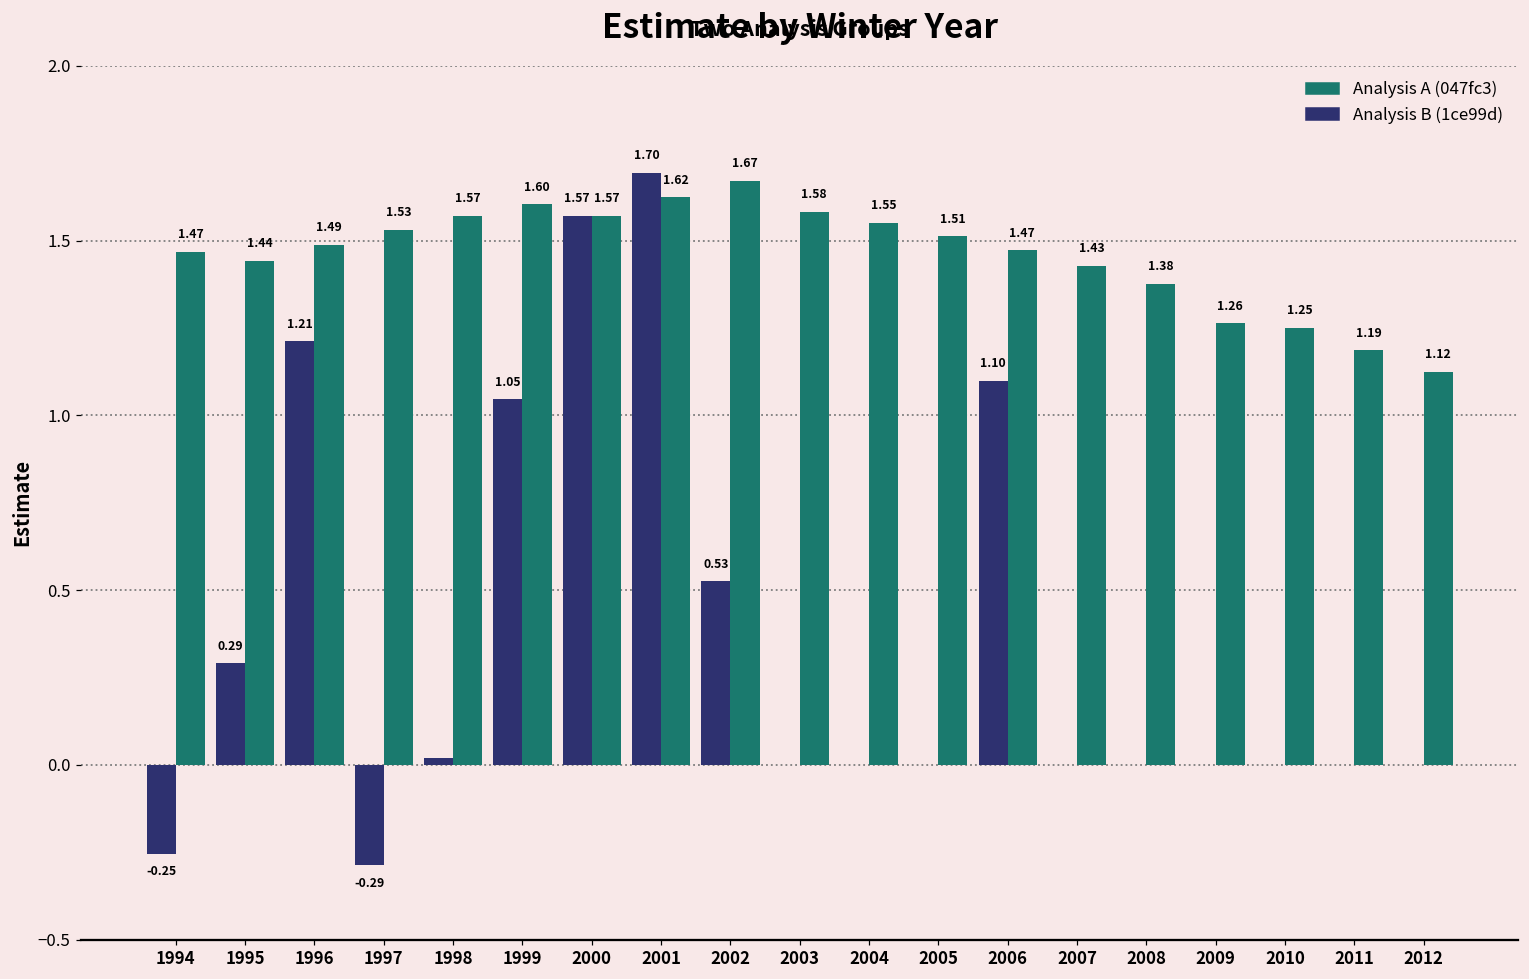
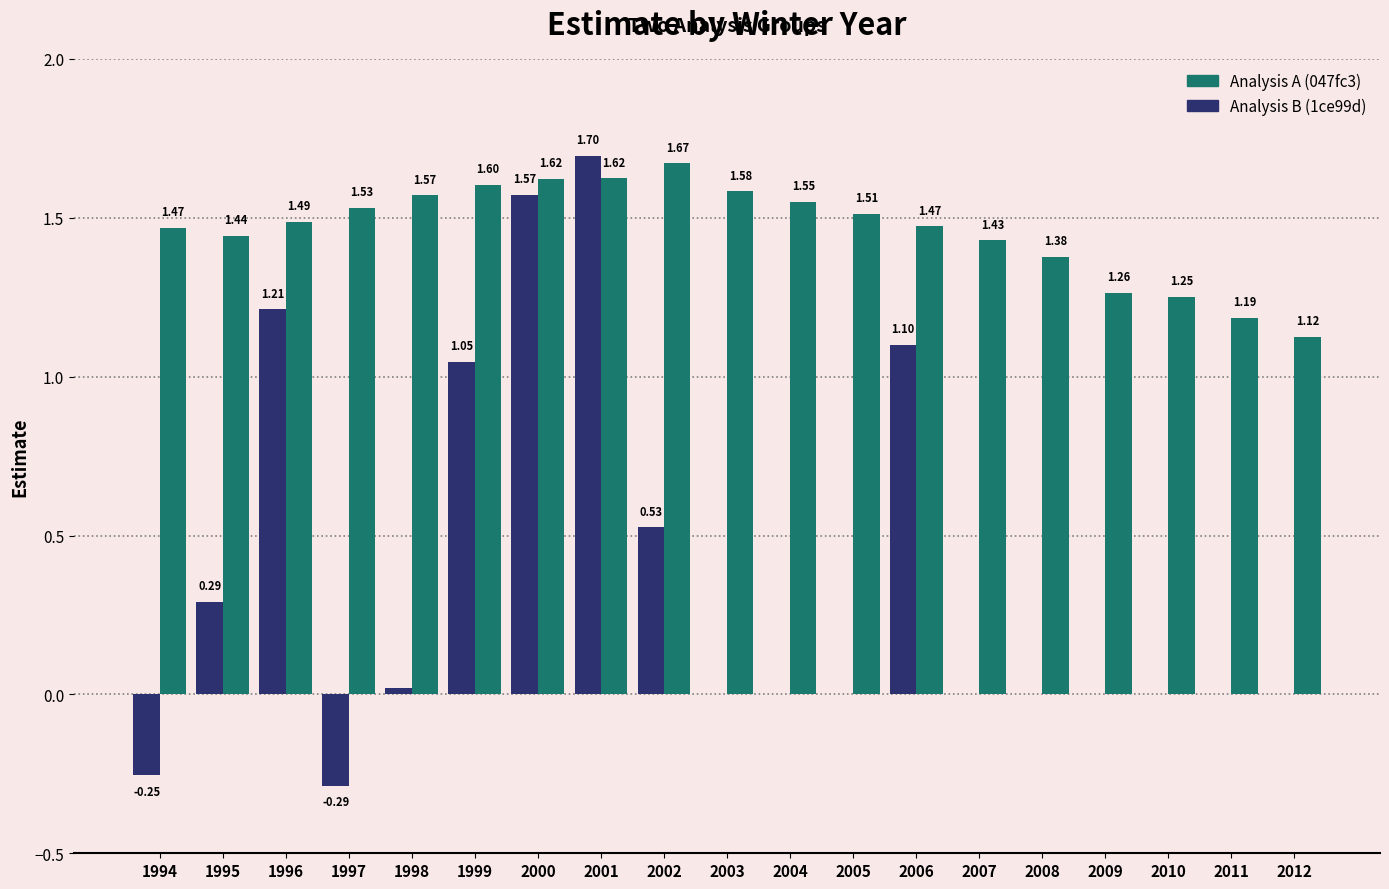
  {
    "Analysis B (1ce99d)": {
      "1994": -0.25,
      "1995": 0.29,
      "1996": 1.21,
      "1997": -0.29,
      "1999": 1.05,
      "2000": 1.57,
      "2001": 1.70,
      "2002": 0.53,
      "2006": 1.10
    },
    "Analysis A (047fc3)": {
      "1994": 1.47,
      "1995": 1.44,
      "1996": 1.49,
      "1997": 1.53,
      "1998": 1.57,
      "1999": 1.60,
-     "2000": 1.57,
+     "2000": 1.62,
      "2001": 1.62,
      "2002": 1.67,
      "2003": 1.58,
      "2004": 1.55,
      "2005": 1.51,
      "2006": 1.47,
      "2007": 1.43,
      "2008": 1.38,
      "2009": 1.26,
      "2010": 1.25,
      "2011": 1.19,
      "2012": 1.12
    }
  }
